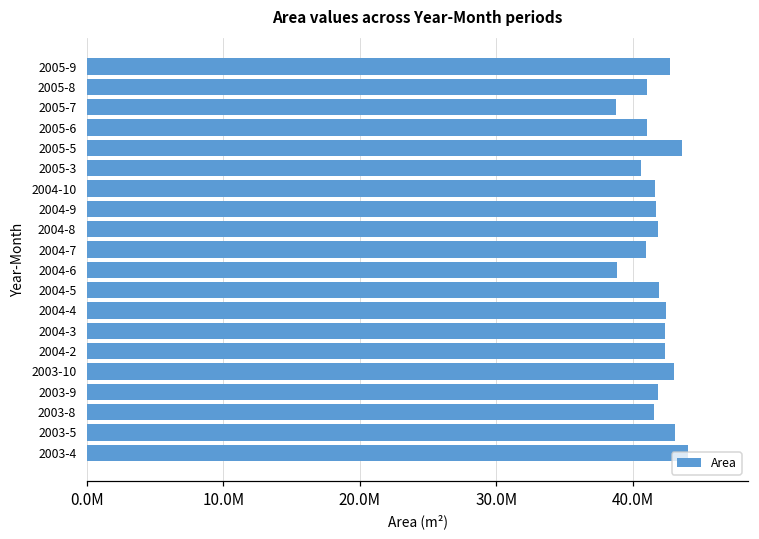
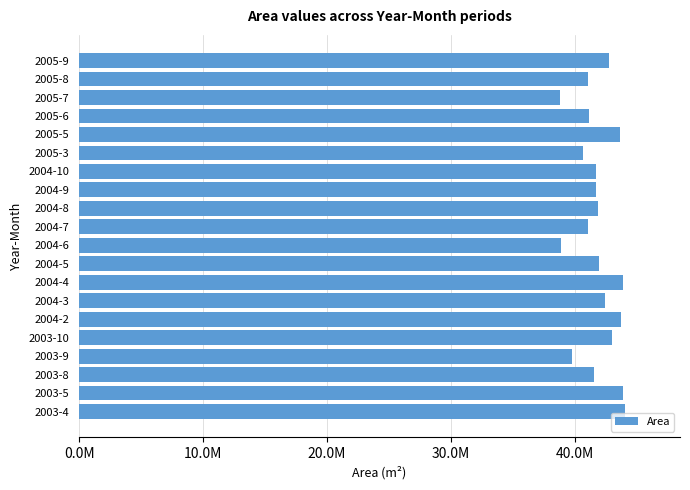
  {
    "2005-9": 42800000,
    "2005-8": 41000000,
    "2005-7": 38800000,
    "2005-6": 41100000,
    "2005-5": 43700000,
    "2005-3": 40600000,
    "2004-10": 41700000,
    "2004-9": 41700000,
    "2004-8": 41800000,
    "2004-7": 41000000,
    "2004-6": 38900000,
    "2004-5": 41900000,
-   "2004-4": 42500000,
+   "2004-4": 43900000,
    "2004-3": 42400000,
-   "2004-2": 42400000,
+   "2004-2": 43700000,
    "2003-10": 43000000,
-   "2003-9": 41900000,
+   "2003-9": 39800000,
    "2003-8": 41500000,
-   "2003-5": 43100000,
+   "2003-5": 43800000,
    "2003-4": 44100000
  }
